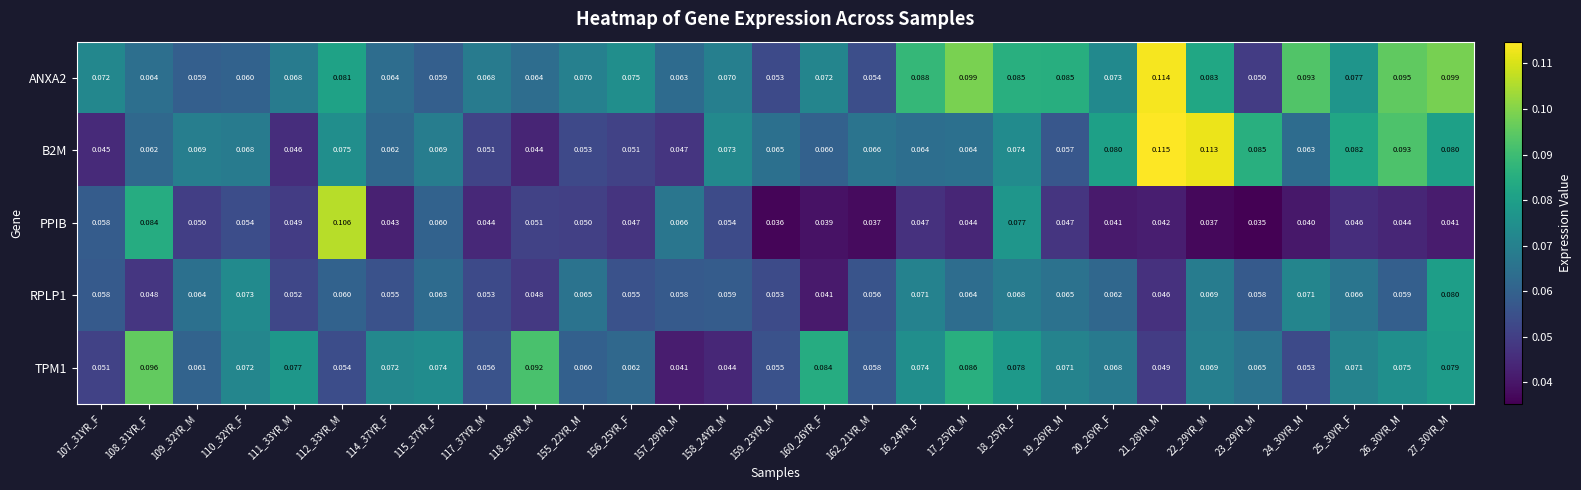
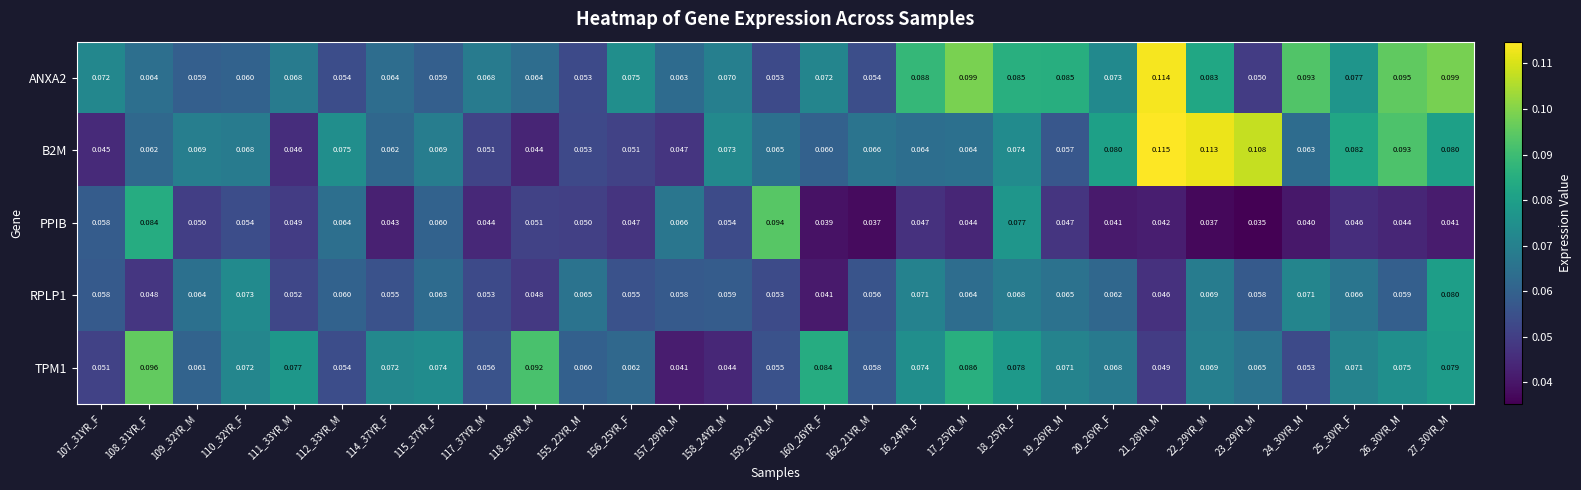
  {
    "ANXA2": {
      "107_31YR_F": 0.072,
      "108_31YR_F": 0.064,
      "109_32YR_M": 0.059,
      "110_32YR_F": 0.060,
      "111_33YR_M": 0.068,
-     "112_33YR_M": 0.081,
+     "112_33YR_M": 0.054,
      "114_37YR_F": 0.064,
      "115_37YR_F": 0.059,
      "117_37YR_M": 0.068,
      "118_39YR_M": 0.064,
-     "155_22YR_M": 0.070,
+     "155_22YR_M": 0.053,
      "156_25YR_F": 0.075,
      "157_29YR_M": 0.063,
      "158_24YR_M": 0.070,
      "159_23YR_M": 0.053,
      "160_26YR_F": 0.072,
      "162_21YR_M": 0.054,
      "16_24YR_F": 0.088,
      "17_25YR_M": 0.099,
      "18_25YR_F": 0.085,
      "19_26YR_M": 0.085,
      "20_26YR_F": 0.073,
      "21_28YR_M": 0.114,
      "22_29YR_M": 0.083,
      "23_29YR_M": 0.050,
      "24_30YR_M": 0.093,
      "25_30YR_F": 0.077,
      "26_30YR_M": 0.095,
      "27_30YR_M": 0.099
    },
    "B2M": {
      "107_31YR_F": 0.045,
      "108_31YR_F": 0.062,
      "109_32YR_M": 0.069,
      "110_32YR_F": 0.068,
      "111_33YR_M": 0.046,
      "112_33YR_M": 0.075,
      "114_37YR_F": 0.062,
      "115_37YR_F": 0.069,
      "117_37YR_M": 0.051,
      "118_39YR_M": 0.044,
      "155_22YR_M": 0.053,
      "156_25YR_F": 0.051,
      "157_29YR_M": 0.047,
      "158_24YR_M": 0.073,
      "159_23YR_M": 0.065,
      "160_26YR_F": 0.060,
      "162_21YR_M": 0.066,
      "16_24YR_F": 0.064,
      "17_25YR_M": 0.064,
      "18_25YR_F": 0.074,
      "19_26YR_M": 0.057,
      "20_26YR_F": 0.080,
      "21_28YR_M": 0.115,
      "22_29YR_M": 0.113,
-     "23_29YR_M": 0.085,
+     "23_29YR_M": 0.108,
      "24_30YR_M": 0.063,
      "25_30YR_F": 0.082,
      "26_30YR_M": 0.093,
      "27_30YR_M": 0.080
    },
    "PPIB": {
      "107_31YR_F": 0.058,
      "108_31YR_F": 0.084,
      "109_32YR_M": 0.050,
      "110_32YR_F": 0.054,
      "111_33YR_M": 0.049,
-     "112_33YR_M": 0.106,
+     "112_33YR_M": 0.064,
      "114_37YR_F": 0.043,
      "115_37YR_F": 0.060,
      "117_37YR_M": 0.044,
      "118_39YR_M": 0.051,
      "155_22YR_M": 0.050,
      "156_25YR_F": 0.047,
      "157_29YR_M": 0.066,
      "158_24YR_M": 0.054,
-     "159_23YR_M": 0.036,
+     "159_23YR_M": 0.094,
      "160_26YR_F": 0.039,
      "162_21YR_M": 0.037,
      "16_24YR_F": 0.047,
      "17_25YR_M": 0.044,
      "18_25YR_F": 0.077,
      "19_26YR_M": 0.047,
      "20_26YR_F": 0.041,
      "21_28YR_M": 0.042,
      "22_29YR_M": 0.037,
      "23_29YR_M": 0.035,
      "24_30YR_M": 0.040,
      "25_30YR_F": 0.046,
      "26_30YR_M": 0.044,
      "27_30YR_M": 0.041
    },
    "RPLP1": {
      "107_31YR_F": 0.058,
      "108_31YR_F": 0.048,
      "109_32YR_M": 0.064,
      "110_32YR_F": 0.073,
      "111_33YR_M": 0.052,
      "112_33YR_M": 0.060,
      "114_37YR_F": 0.055,
      "115_37YR_F": 0.063,
      "117_37YR_M": 0.053,
      "118_39YR_M": 0.048,
      "155_22YR_M": 0.065,
      "156_25YR_F": 0.055,
      "157_29YR_M": 0.058,
      "158_24YR_M": 0.059,
      "159_23YR_M": 0.053,
      "160_26YR_F": 0.041,
      "162_21YR_M": 0.056,
      "16_24YR_F": 0.071,
      "17_25YR_M": 0.064,
      "18_25YR_F": 0.068,
      "19_26YR_M": 0.065,
      "20_26YR_F": 0.062,
      "21_28YR_M": 0.046,
      "22_29YR_M": 0.069,
      "23_29YR_M": 0.058,
      "24_30YR_M": 0.071,
      "25_30YR_F": 0.066,
      "26_30YR_M": 0.059,
      "27_30YR_M": 0.080
    },
    "TPM1": {
      "107_31YR_F": 0.051,
      "108_31YR_F": 0.096,
      "109_32YR_M": 0.061,
      "110_32YR_F": 0.072,
      "111_33YR_M": 0.077,
      "112_33YR_M": 0.054,
      "114_37YR_F": 0.072,
      "115_37YR_F": 0.074,
      "117_37YR_M": 0.056,
      "118_39YR_M": 0.092,
      "155_22YR_M": 0.060,
      "156_25YR_F": 0.062,
      "157_29YR_M": 0.041,
      "158_24YR_M": 0.044,
      "159_23YR_M": 0.055,
      "160_26YR_F": 0.084,
      "162_21YR_M": 0.058,
      "16_24YR_F": 0.074,
      "17_25YR_M": 0.086,
      "18_25YR_F": 0.078,
      "19_26YR_M": 0.071,
      "20_26YR_F": 0.068,
      "21_28YR_M": 0.049,
      "22_29YR_M": 0.069,
      "23_29YR_M": 0.065,
      "24_30YR_M": 0.053,
      "25_30YR_F": 0.071,
      "26_30YR_M": 0.075,
      "27_30YR_M": 0.079
    }
  }
